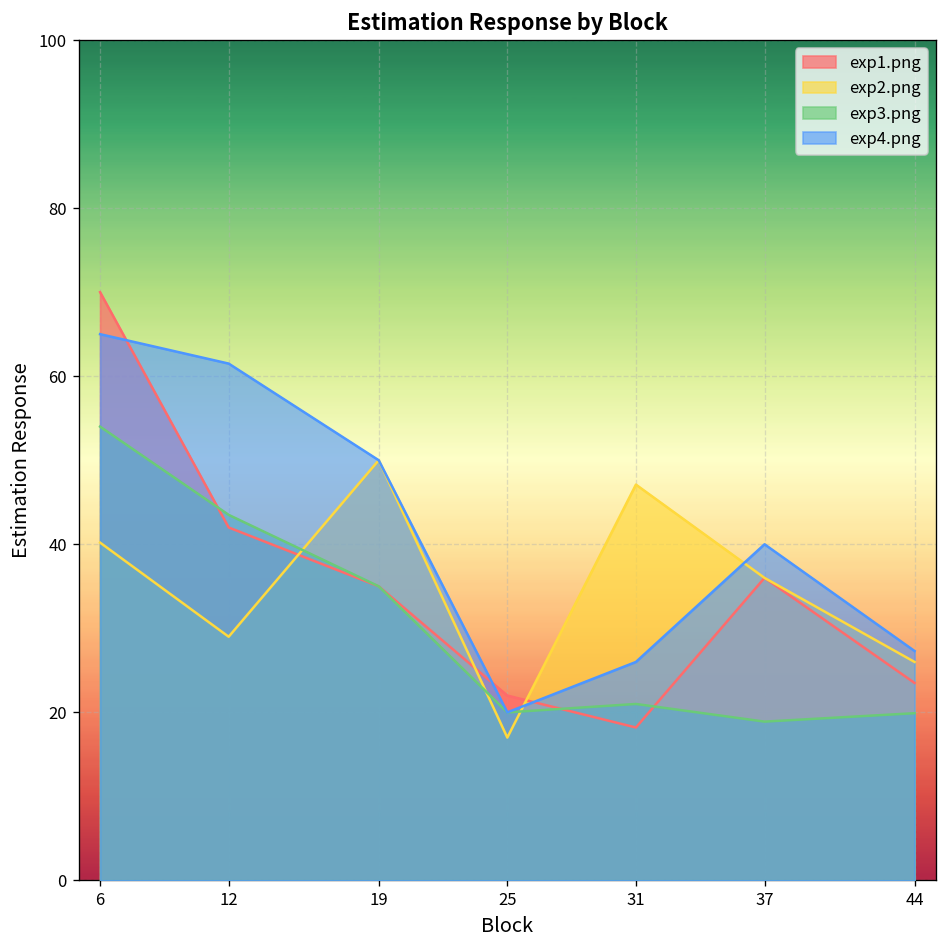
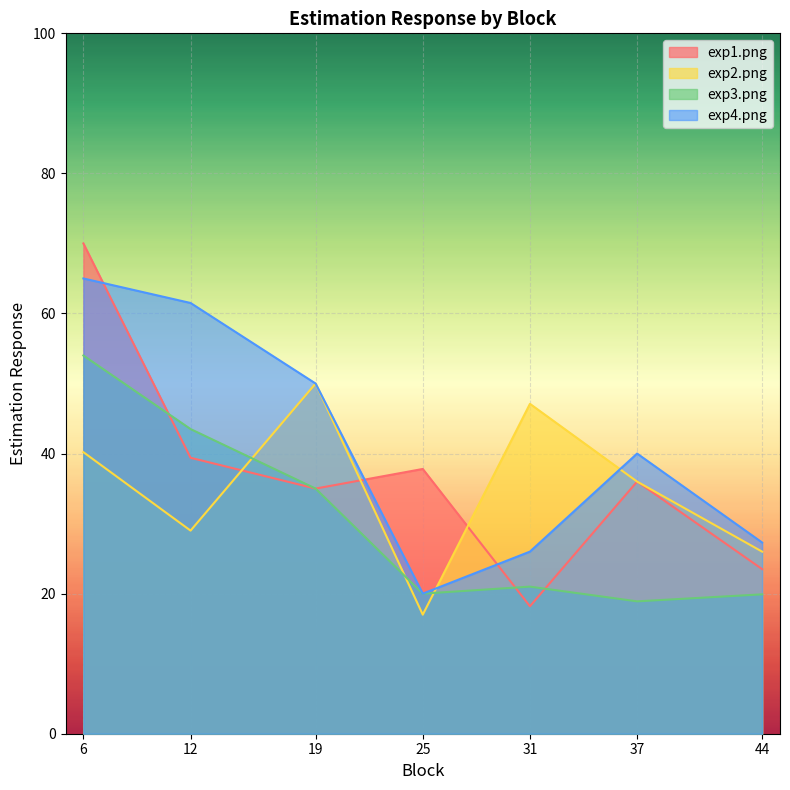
  {
    "exp1.png": {
      "6": 70,
-     "12": 42,
-     "25": 22,
+     "12": 39,
+     "25": 38,
      "31": 18,
      "44": 24
    },
    "exp2.png": {
      "6": 40,
      "12": 29,
      "25": 17,
      "31": 47,
      "44": 26
    },
    "exp3.png": {
      "6": 54,
      "12": 44,
      "31": 21,
      "37": 19,
      "44": 20
    },
    "exp4.png": {
      "6": 65,
      "12": 62,
      "31": 26,
      "37": 40,
      "44": 27
    }
  }
